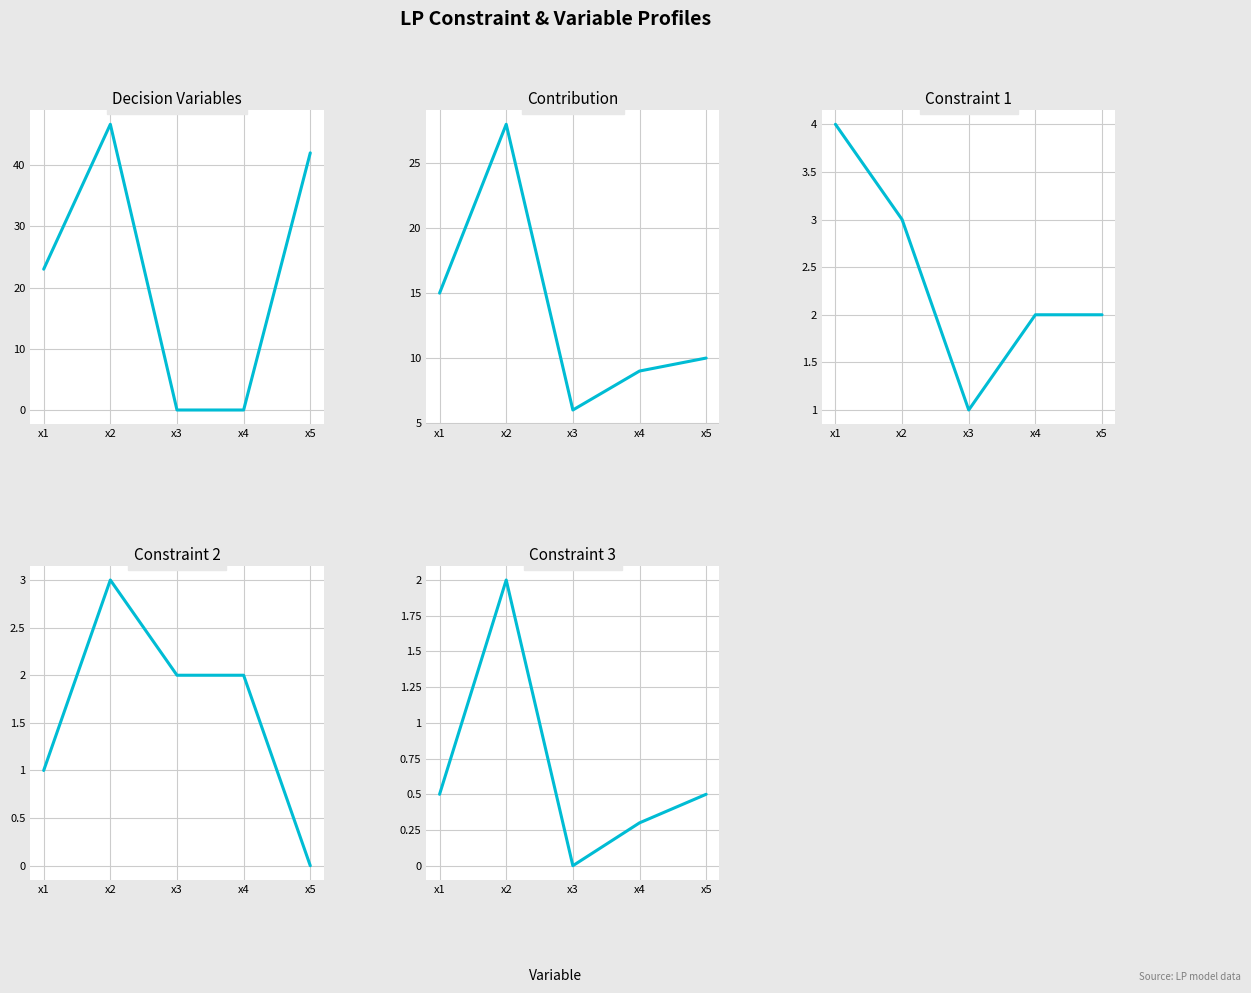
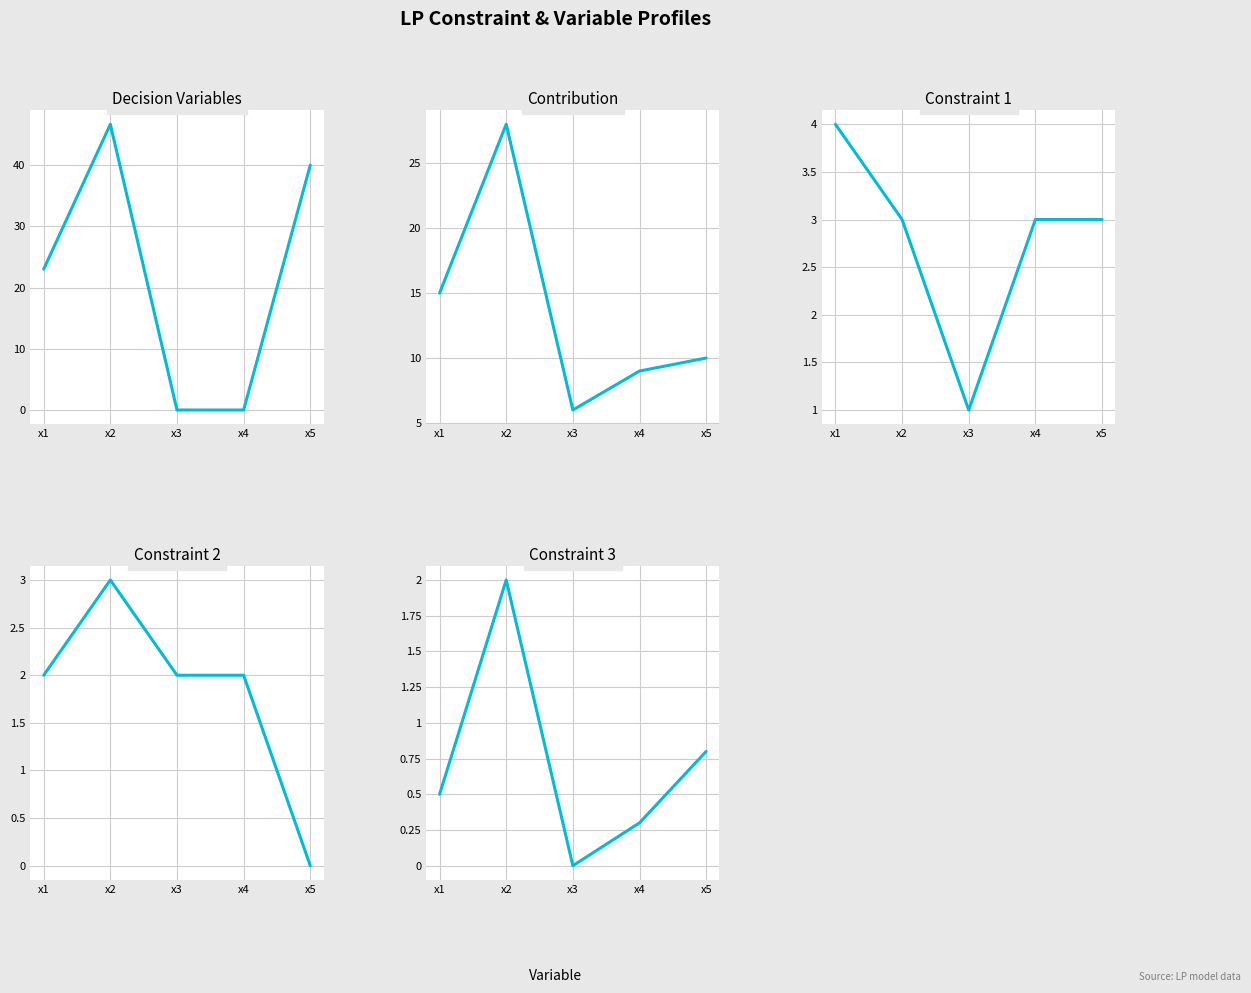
  {
    "Decision Variables": {
      "x1": 23,
      "x2": 47,
      "x3": 0,
      "x4": 0,
-     "x5": 42
+     "x5": 40
    },
    "Contribution": {
      "x1": 15.0,
      "x2": 28.0,
      "x3": 6.0,
      "x4": 9.0,
      "x5": 10.0
    },
    "Constraint 1": {
      "x1": 4,
      "x2": 3,
      "x3": 1,
-     "x4": 2,
-     "x5": 2
+     "x4": 3,
+     "x5": 3
    },
    "Constraint 2": {
-     "x1": 1,
+     "x1": 2,
      "x2": 3,
      "x3": 2,
      "x4": 2,
      "x5": 0
    },
    "Constraint 3": {
      "x1": 0.5,
      "x2": 2.0,
      "x3": 0.0,
      "x4": 0.3,
-     "x5": 0.5
+     "x5": 0.8
    }
  }
